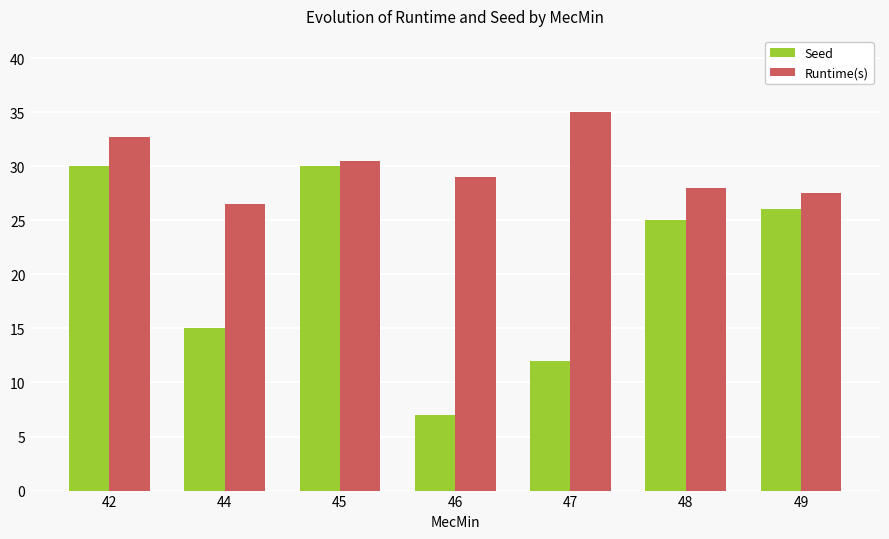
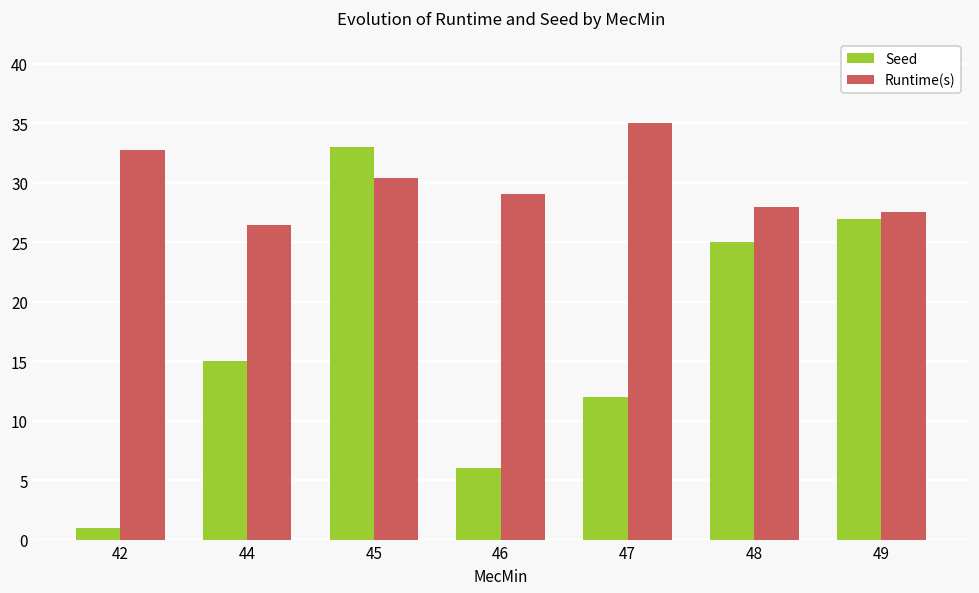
  {
    "Seed": {
-     "42": 30,
+     "42": 1,
      "44": 15,
-     "45": 30,
-     "46": 7,
+     "45": 33,
+     "46": 6,
      "47": 12,
      "48": 25,
-     "49": 26
+     "49": 27
    },
    "Runtime(s)": {
      "42": 32.7,
      "44": 26.5,
      "45": 30.5,
      "46": 29,
      "47": 35,
      "48": 28,
      "49": 27.5
    }
  }
